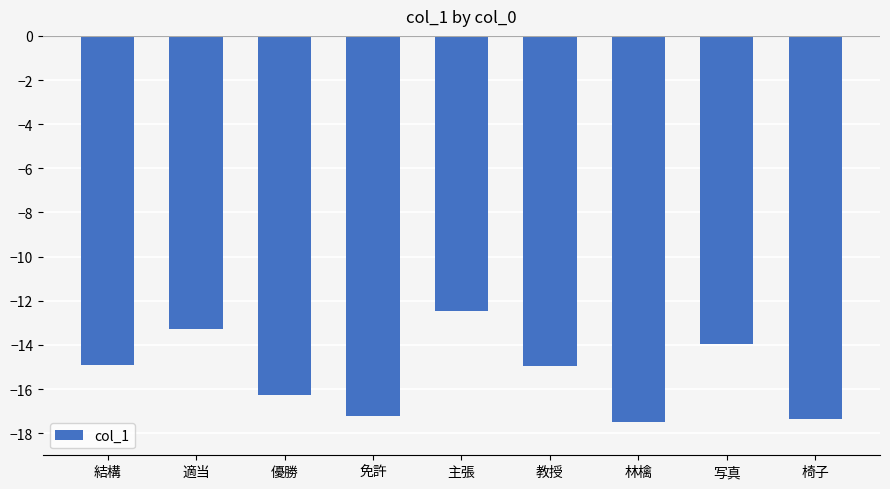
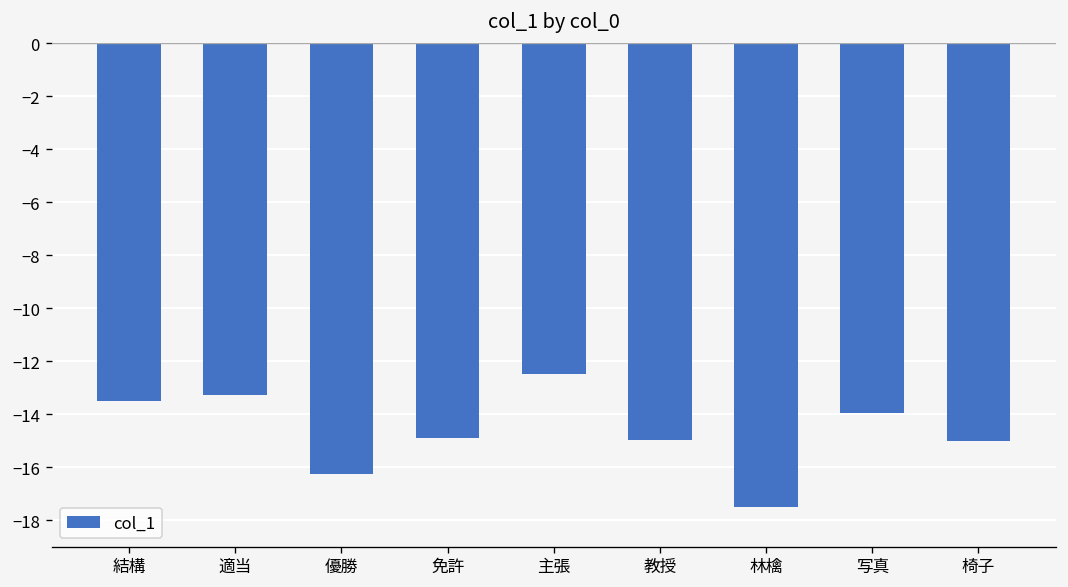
  {
-   "結構": -14.9,
+   "結構": -13.5,
    "適当": -13.3,
    "優勝": -16.3,
-   "免許": -17.2,
+   "免許": -14.9,
    "主張": -12.5,
    "教授": -15.0,
    "林檎": -17.5,
    "写真": -14.0,
-   "椅子": -17.4
+   "椅子": -15.0
  }
